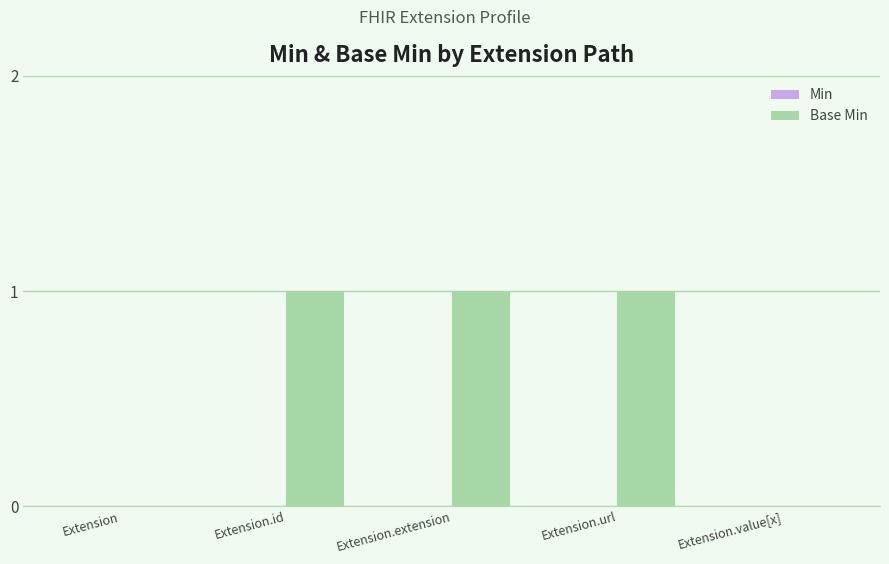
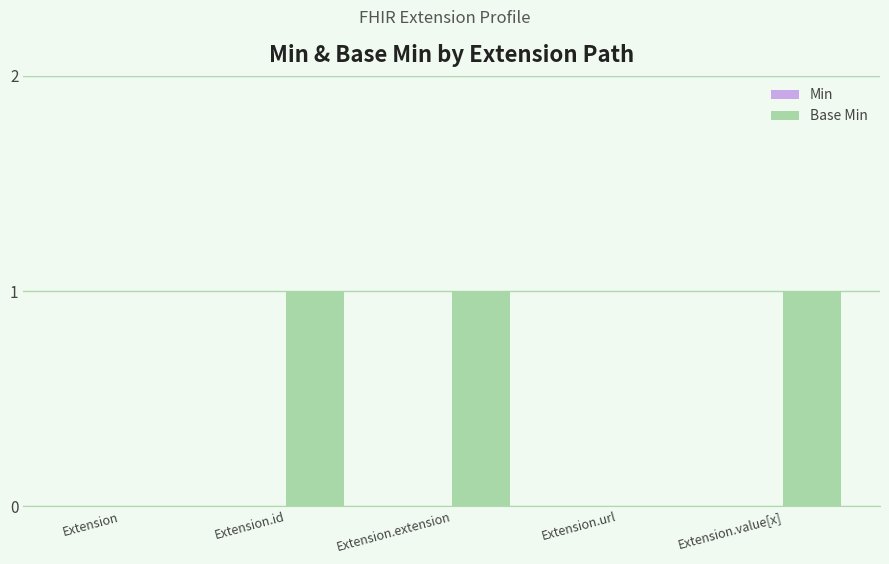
  {
    "Min": {
      "Extension": 0,
      "Extension.id": 0,
      "Extension.extension": 0,
      "Extension.url": 0,
      "Extension.value[x]": 0
    },
    "Base Min": {
      "Extension": 0,
      "Extension.id": 1,
      "Extension.extension": 1,
-     "Extension.url": 1,
-     "Extension.value[x]": 0
+     "Extension.url": 0,
+     "Extension.value[x]": 1
    }
  }
